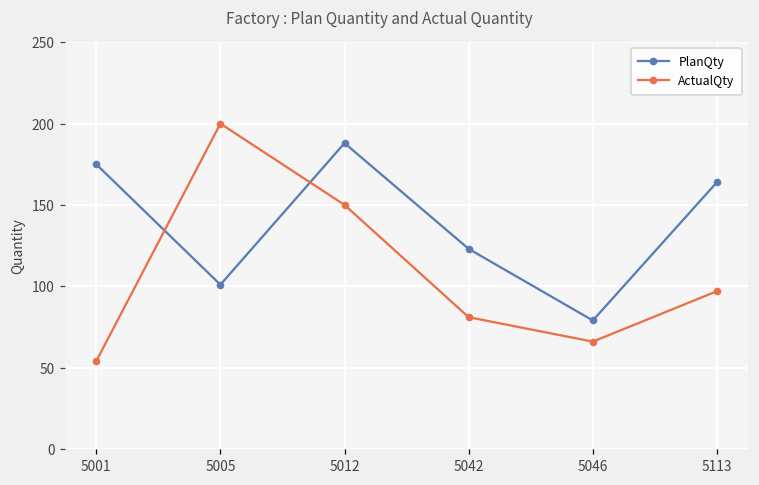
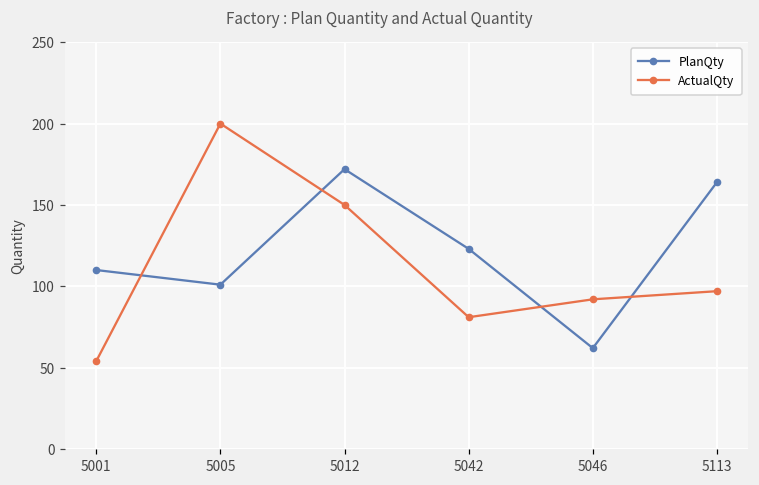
  {
    "PlanQty": {
-     "5001": 175,
+     "5001": 110,
      "5005": 101,
-     "5012": 188,
+     "5012": 172,
      "5042": 123,
-     "5046": 79,
+     "5046": 62,
      "5113": 164
    },
    "ActualQty": {
      "5001": 54,
      "5005": 200,
      "5012": 150,
      "5042": 81,
-     "5046": 66,
+     "5046": 92,
      "5113": 97
    }
  }
